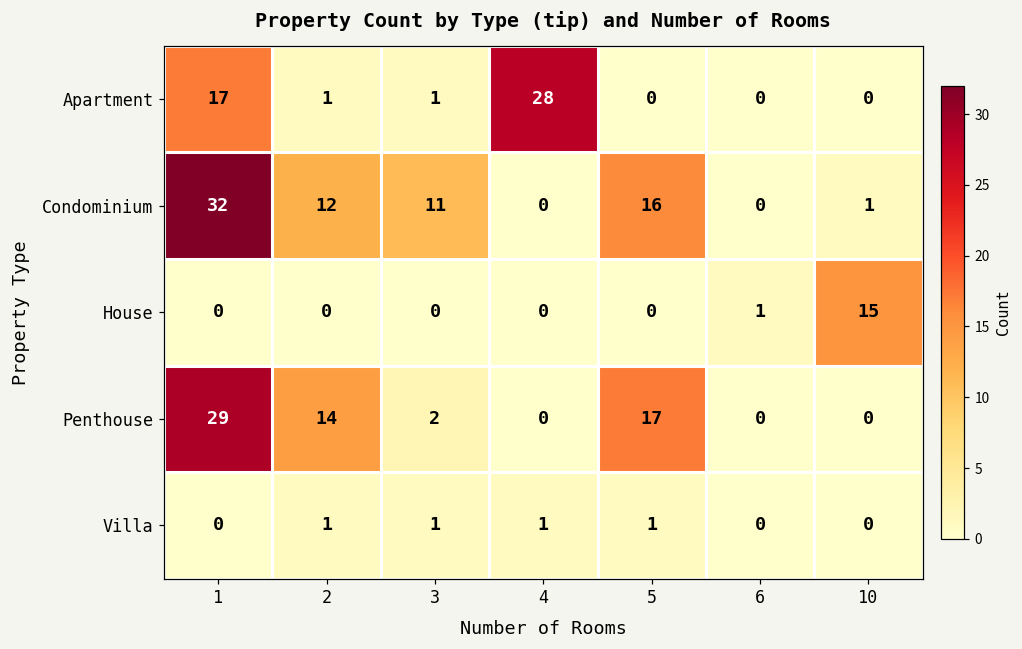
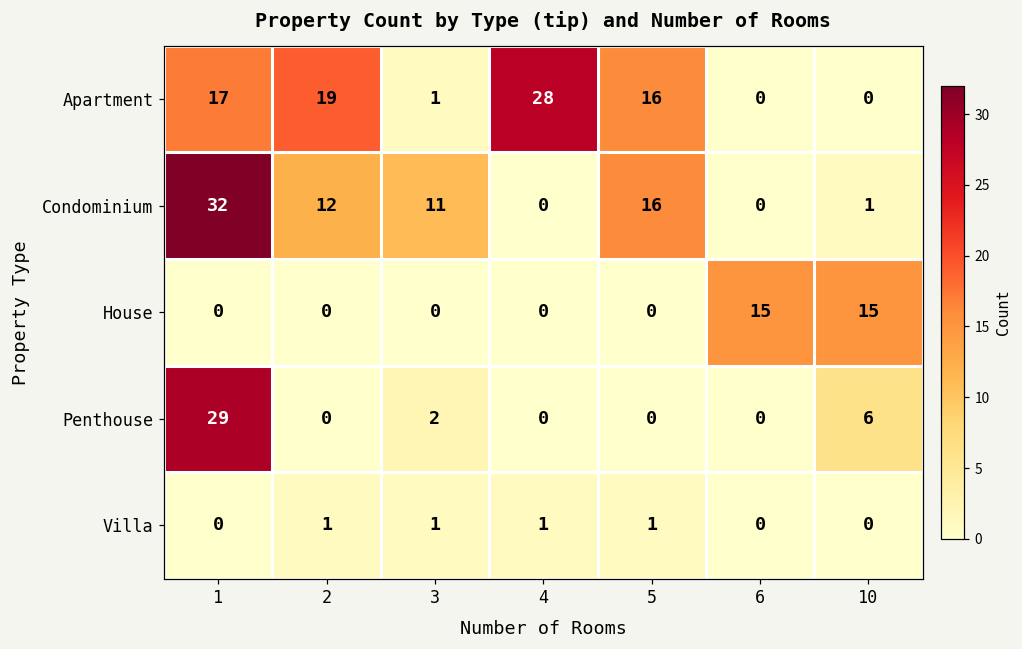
  {
    "Apartment": {
      "1": 17,
-     "2": 1,
+     "2": 19,
      "3": 1,
      "4": 28,
-     "5": 0,
+     "5": 16,
      "6": 0,
      "10": 0
    },
    "Condominium": {
      "1": 32,
      "2": 12,
      "3": 11,
      "4": 0,
      "5": 16,
      "6": 0,
      "10": 1
    },
    "House": {
      "1": 0,
      "2": 0,
      "3": 0,
      "4": 0,
      "5": 0,
-     "6": 1,
+     "6": 15,
      "10": 15
    },
    "Penthouse": {
      "1": 29,
-     "2": 14,
+     "2": 0,
      "3": 2,
      "4": 0,
-     "5": 17,
+     "5": 0,
      "6": 0,
-     "10": 0
+     "10": 6
    },
    "Villa": {
      "1": 0,
      "2": 1,
      "3": 1,
      "4": 1,
      "5": 1,
      "6": 0,
      "10": 0
    }
  }
